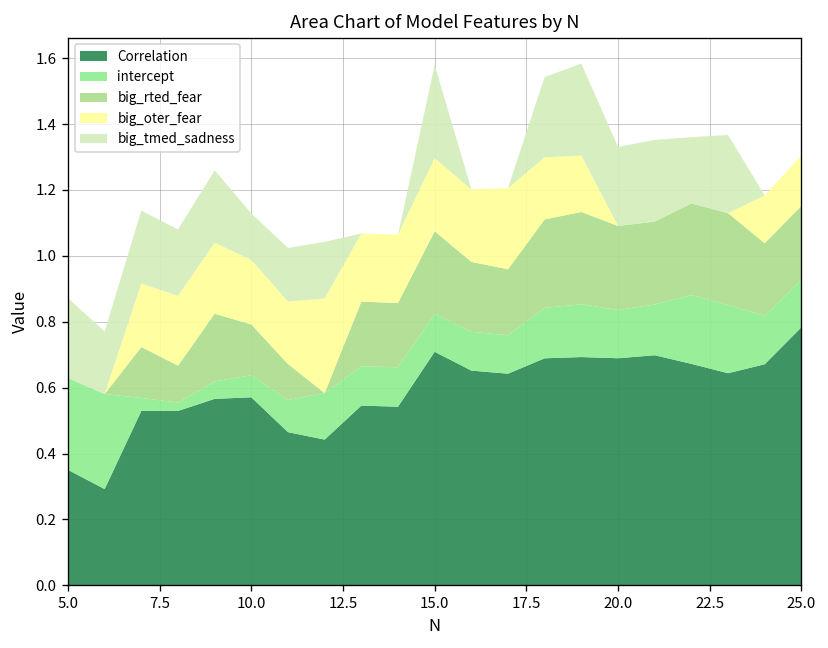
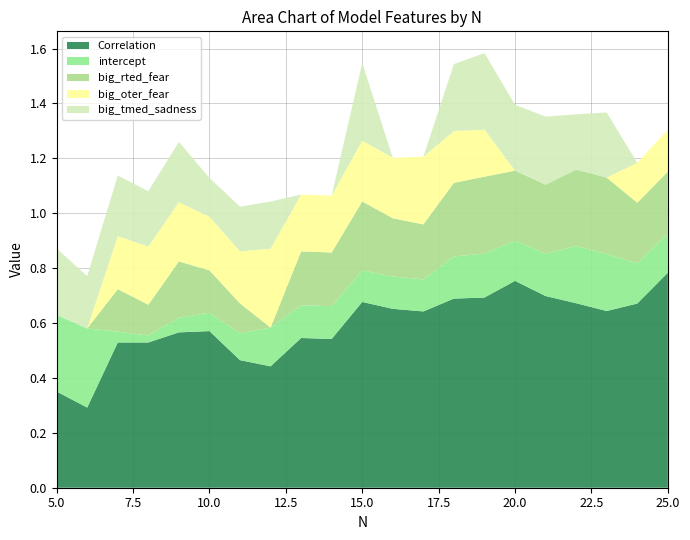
  {
    "Correlation": {
      "5.0": 0.35,
      "10.0": 0.57,
-     "15.0": 0.71,
-     "20.0": 0.69,
+     "15.0": 0.68,
+     "20.0": 0.75,
      "25.0": 0.78
    }
  }
